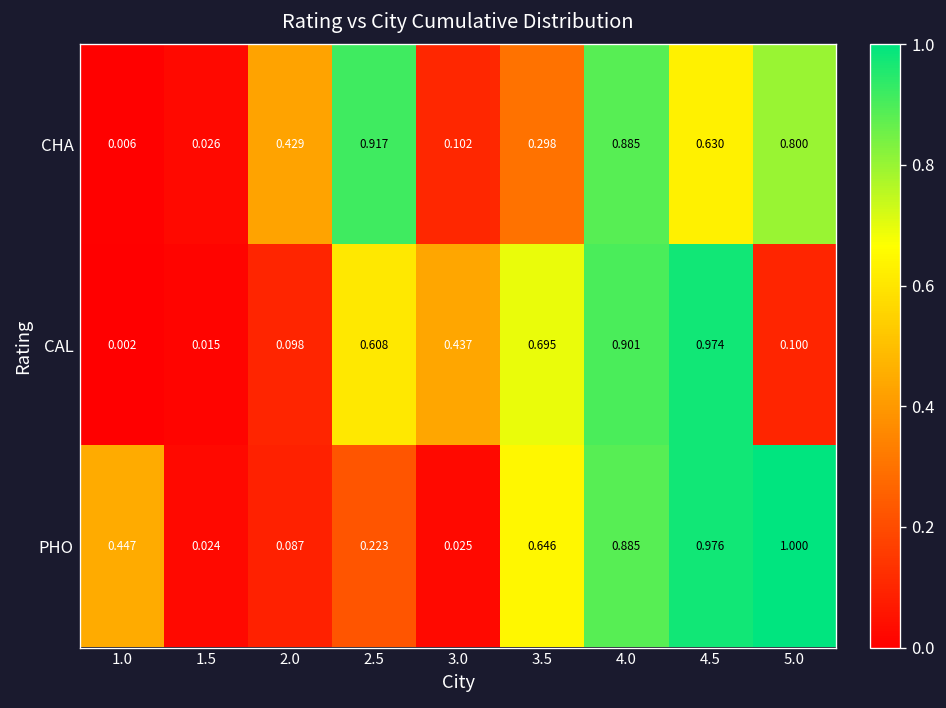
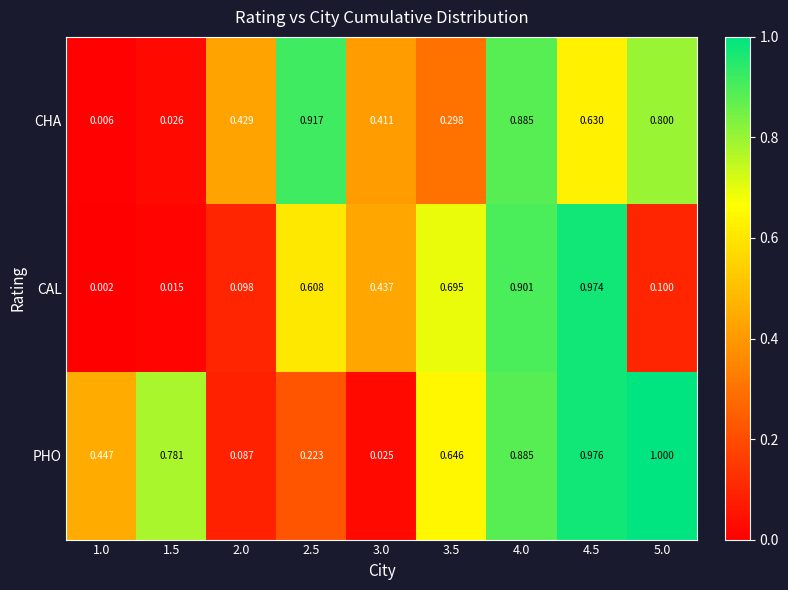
  {
    "CHA": {
      "1.0": 0.006,
      "1.5": 0.026,
      "2.0": 0.429,
      "2.5": 0.917,
-     "3.0": 0.102,
+     "3.0": 0.411,
      "3.5": 0.298,
      "4.0": 0.885,
      "4.5": 0.630,
      "5.0": 0.800
    },
    "CAL": {
      "1.0": 0.002,
      "1.5": 0.015,
      "2.0": 0.098,
      "2.5": 0.608,
      "3.0": 0.437,
      "3.5": 0.695,
      "4.0": 0.901,
      "4.5": 0.974,
      "5.0": 0.100
    },
    "PHO": {
      "1.0": 0.447,
-     "1.5": 0.024,
+     "1.5": 0.781,
      "2.0": 0.087,
      "2.5": 0.223,
      "3.0": 0.025,
      "3.5": 0.646,
      "4.0": 0.885,
      "4.5": 0.976,
      "5.0": 1.000
    }
  }
